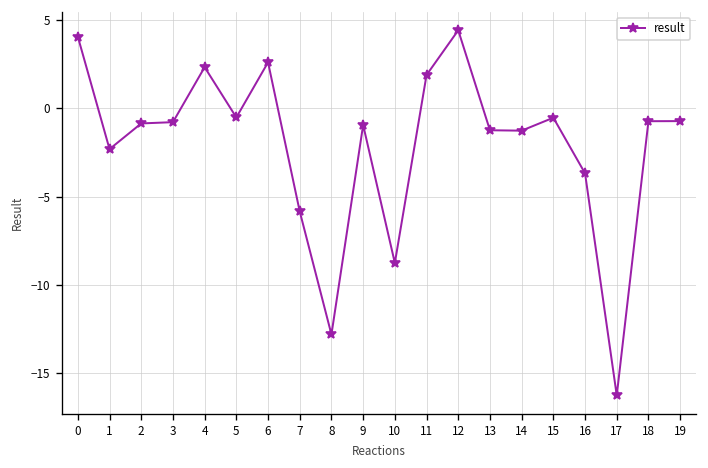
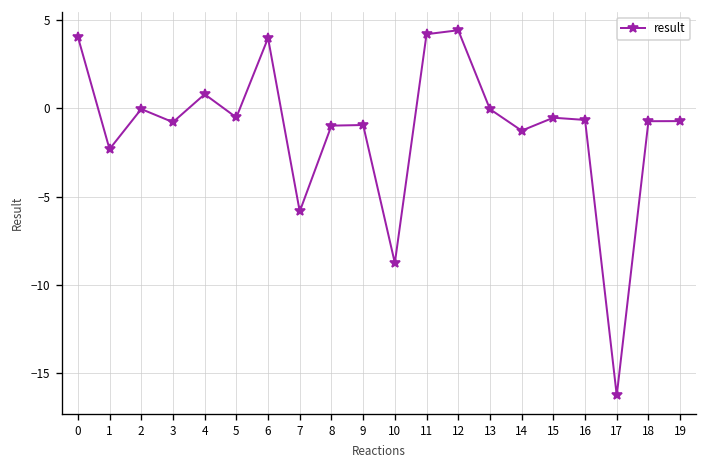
  {
    "0": 4.1,
    "1": -2.3,
-   "2": -0.8,
+   "2": 0.0,
    "3": -0.8,
-   "4": 2.3,
+   "4": 0.8,
    "5": -0.5,
-   "6": 2.6,
+   "6": 4.0,
    "7": -5.8,
-   "8": -12.8,
+   "8": -1.0,
    "9": -0.9,
    "10": -8.7,
-   "11": 1.9,
+   "11": 4.2,
    "12": 4.4,
-   "13": -1.2,
+   "13": 0.0,
    "14": -1.3,
    "15": -0.5,
-   "16": -3.7,
+   "16": -0.6,
    "17": -16.2,
    "18": -0.7,
    "19": -0.7
  }
